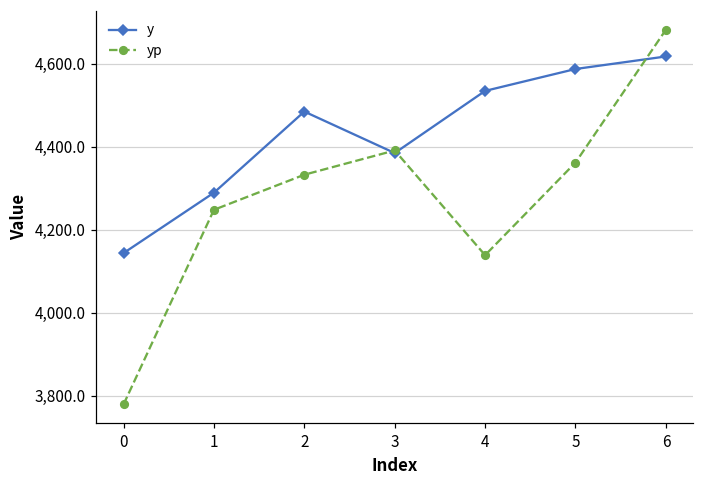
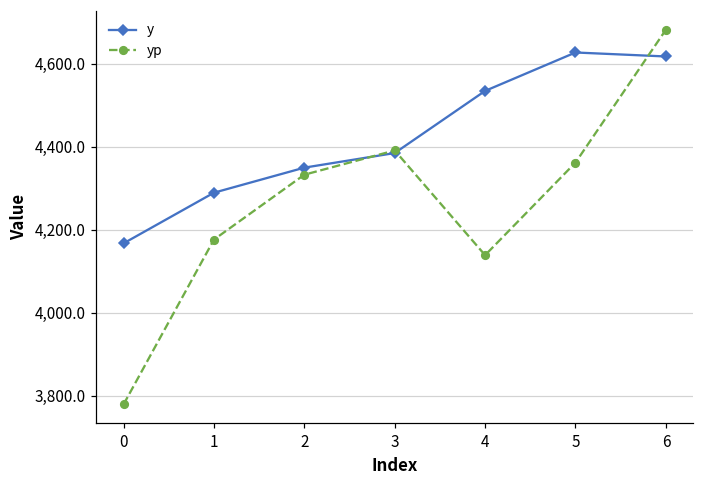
  {
    "y": {
-     "0": "4,140",
+     "0": "4,170",
      "1": "4,290",
-     "2": "4,480",
+     "2": "4,350",
      "4": "4,530",
-     "5": "4,590",
+     "5": "4,630",
      "6": "4,620"
    },
    "yp": {
      "0": "3,780",
-     "1": "4,250",
+     "1": "4,180",
      "2": "4,330",
      "4": "4,140",
      "5": "4,360",
      "6": "4,680"
    }
  }
